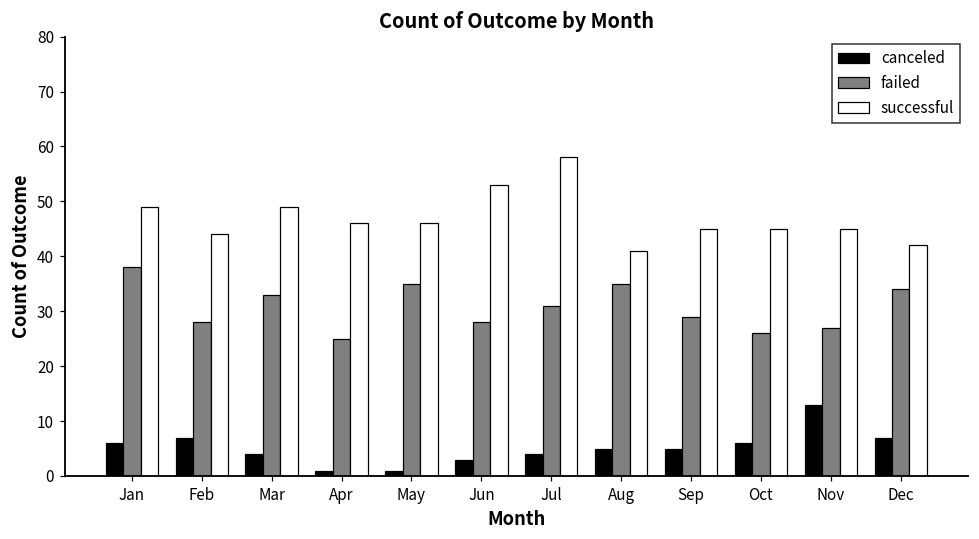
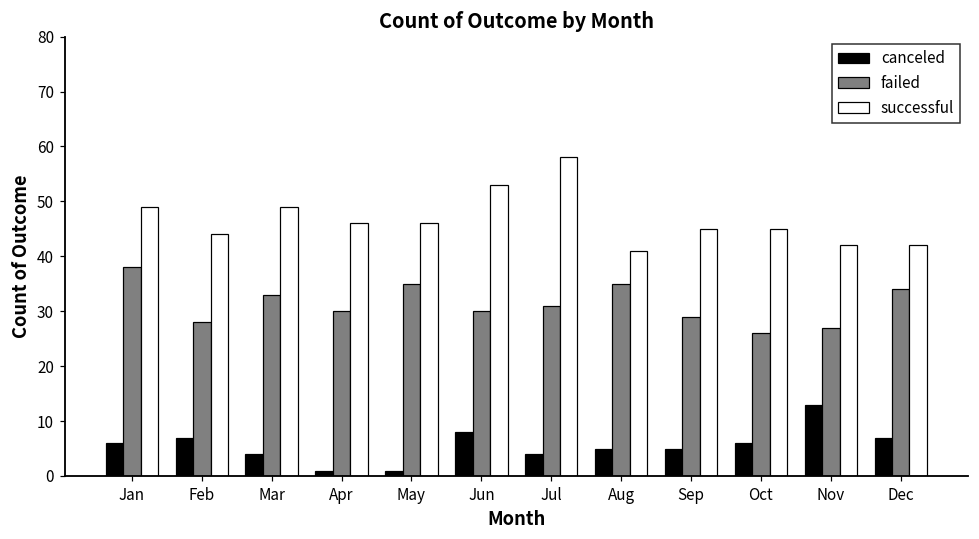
  {
    "canceled": {
      "Jan": 6,
      "Feb": 7,
      "Mar": 4,
      "Apr": 1,
      "May": 1,
-     "Jun": 3,
+     "Jun": 8,
      "Jul": 4,
      "Aug": 5,
      "Sep": 5,
      "Oct": 6,
      "Nov": 13,
      "Dec": 7
    },
    "failed": {
      "Jan": 38,
      "Feb": 28,
      "Mar": 33,
-     "Apr": 25,
+     "Apr": 30,
      "May": 35,
-     "Jun": 28,
+     "Jun": 30,
      "Jul": 31,
      "Aug": 35,
      "Sep": 29,
      "Oct": 26,
      "Nov": 27,
      "Dec": 34
    },
    "successful": {
      "Jan": 49,
      "Feb": 44,
      "Mar": 49,
      "Apr": 46,
      "May": 46,
      "Jun": 53,
      "Jul": 58,
      "Aug": 41,
      "Sep": 45,
      "Oct": 45,
-     "Nov": 45,
+     "Nov": 42,
      "Dec": 42
    }
  }
